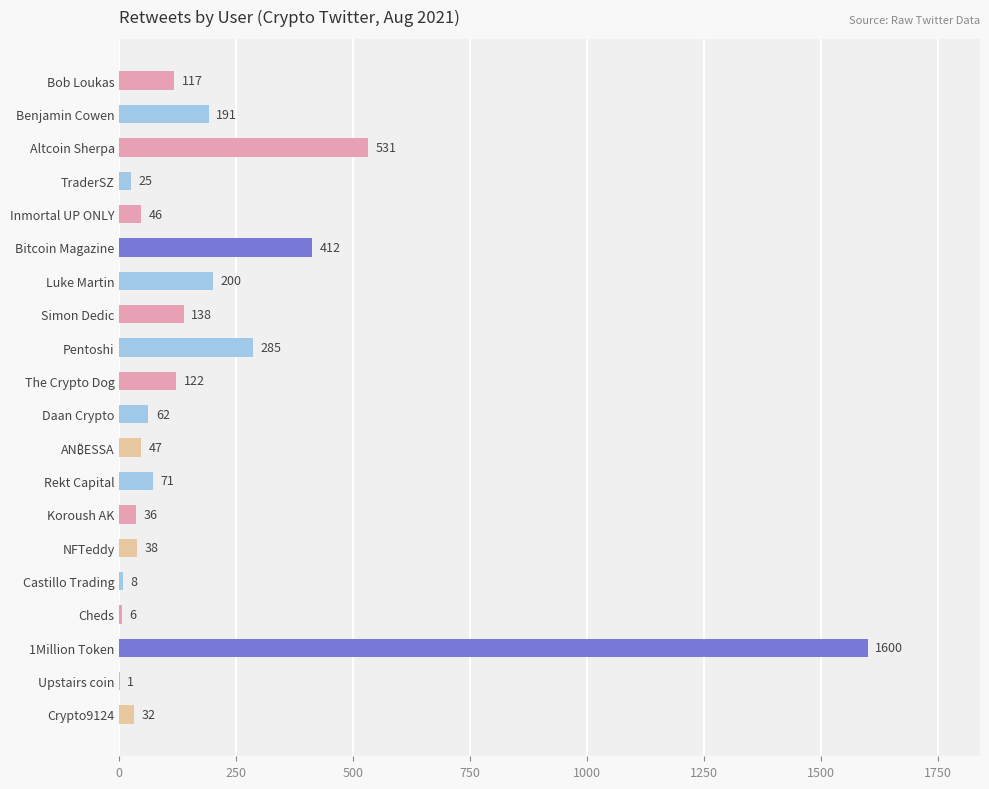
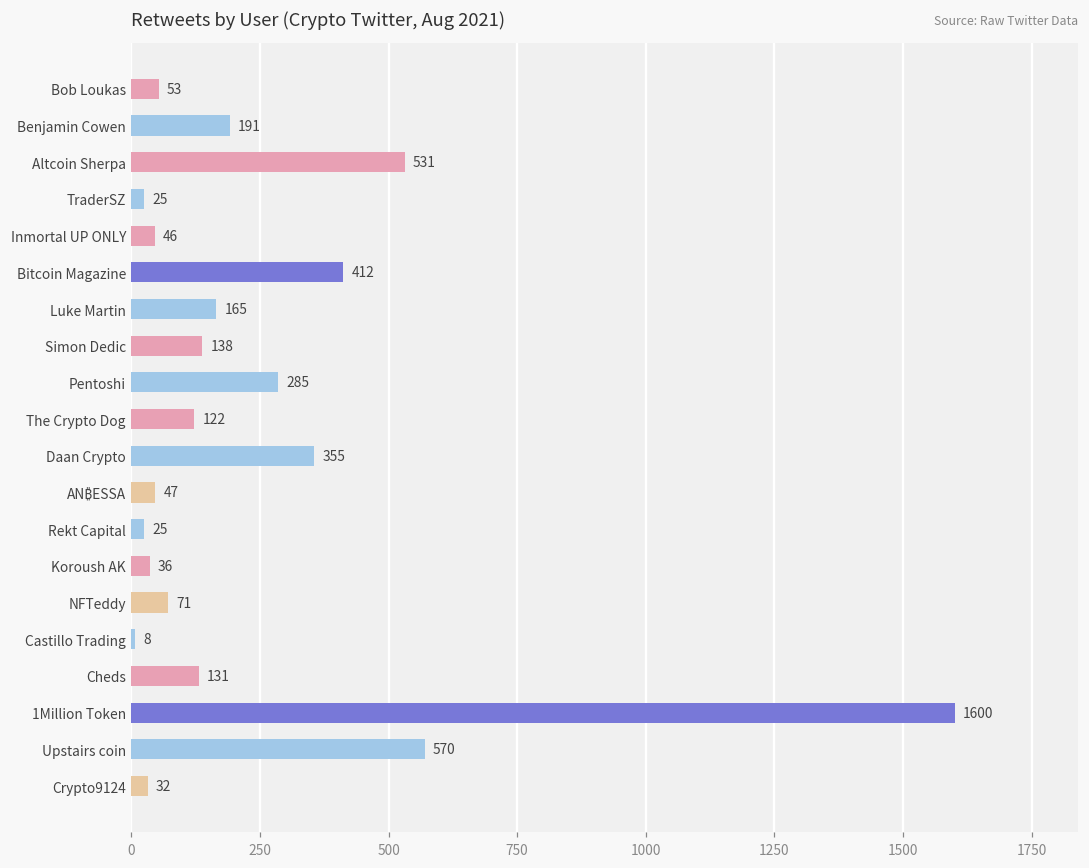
  {
-   "Bob Loukas": 117,
+   "Bob Loukas": 53,
    "Benjamin Cowen": 191,
    "Altcoin Sherpa": 531,
    "TraderSZ": 25,
    "Inmortal UP ONLY": 46,
    "Bitcoin Magazine": 412,
-   "Luke Martin": 200,
+   "Luke Martin": 165,
    "Simon Dedic": 138,
    "Pentoshi": 285,
    "The Crypto Dog": 122,
-   "Daan Crypto": 62,
+   "Daan Crypto": 355,
    "AN₿ESSA": 47,
-   "Rekt Capital": 71,
+   "Rekt Capital": 25,
    "Koroush AK": 36,
-   "NFTeddy": 38,
+   "NFTeddy": 71,
    "Castillo Trading": 8,
-   "Cheds": 6,
+   "Cheds": 131,
    "1Million Token": 1600,
-   "Upstairs coin": 1,
+   "Upstairs coin": 570,
    "Crypto9124": 32
  }
